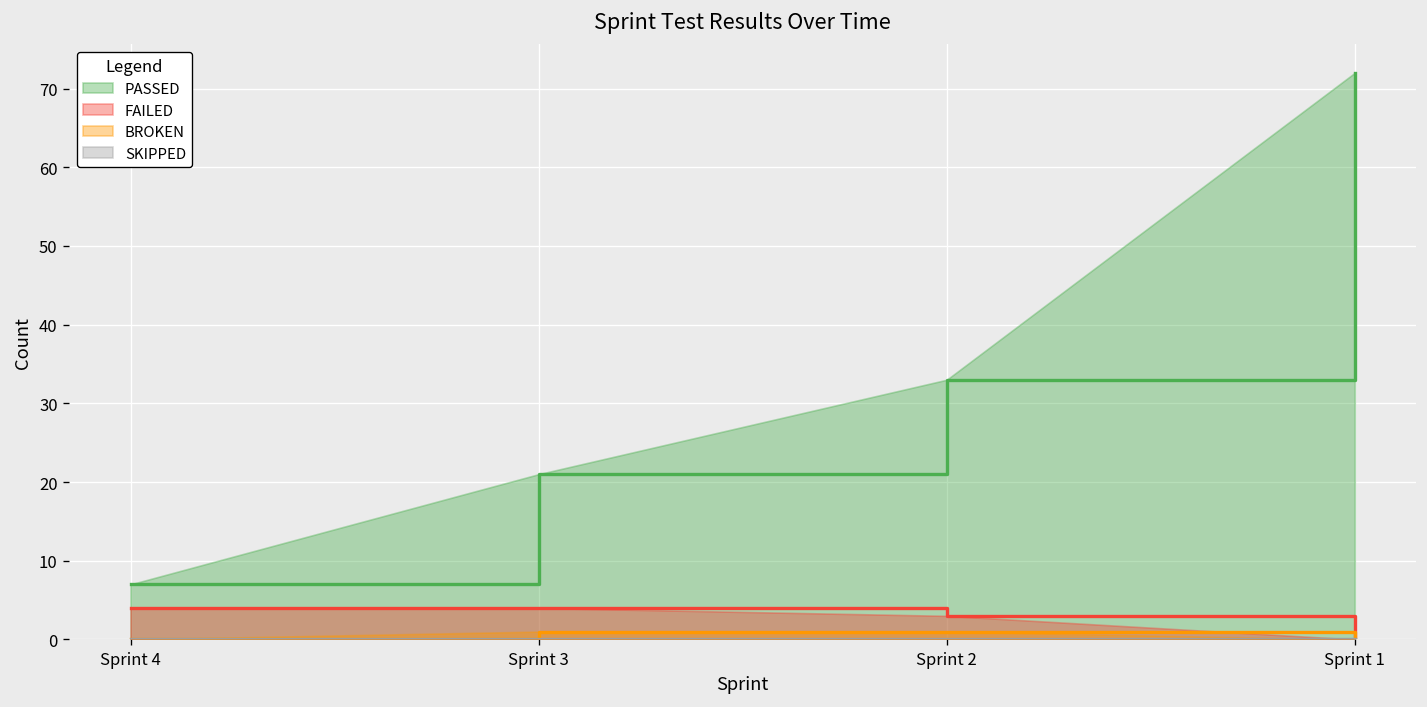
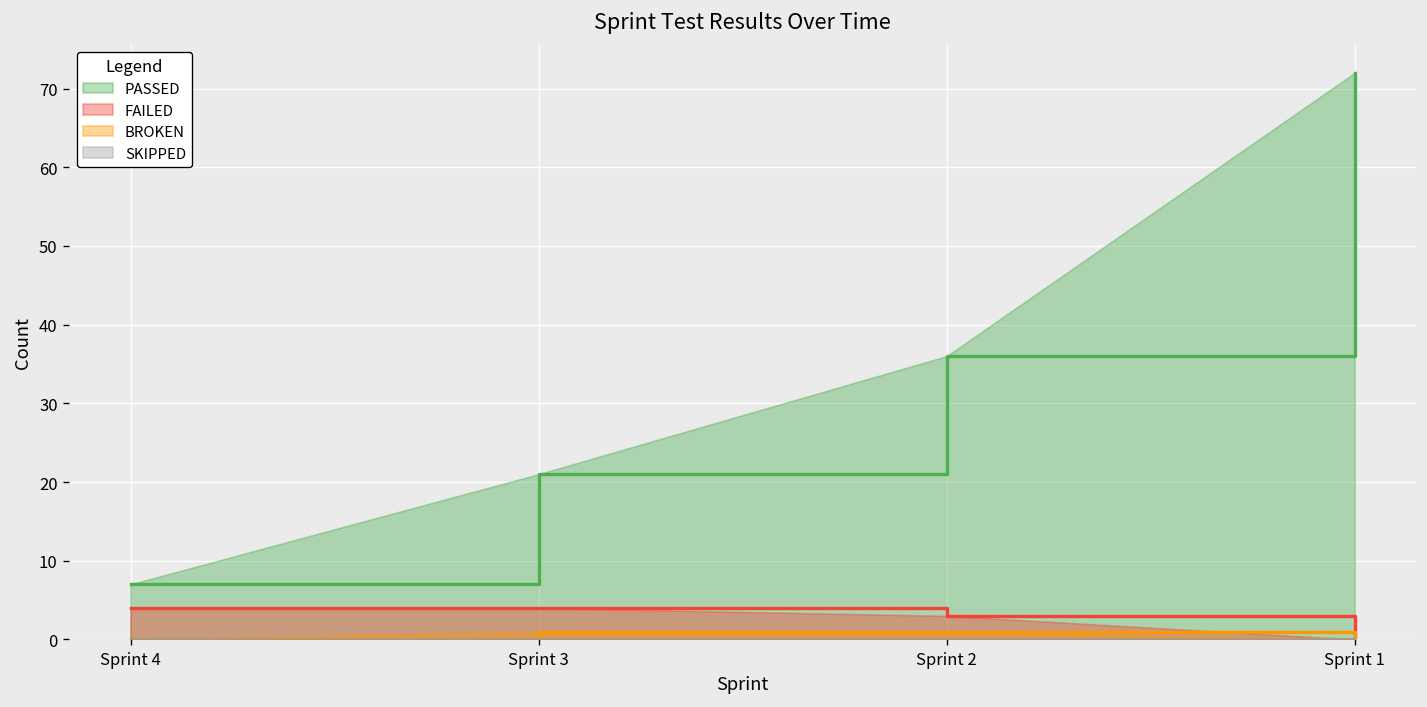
  {
    "PASSED": {
      "Sprint 4": 7,
      "Sprint 3": 21,
-     "Sprint 2": 33,
+     "Sprint 2": 36,
      "Sprint 1": 72
    },
    "FAILED": {
      "Sprint 4": 4,
      "Sprint 3": 4,
      "Sprint 2": 3
    },
    "BROKEN": {
      "Sprint 3": 1,
      "Sprint 2": 1
    },
    "SKIPPED": {
      "Sprint 3": 0,
      "Sprint 2": 0
    }
  }
